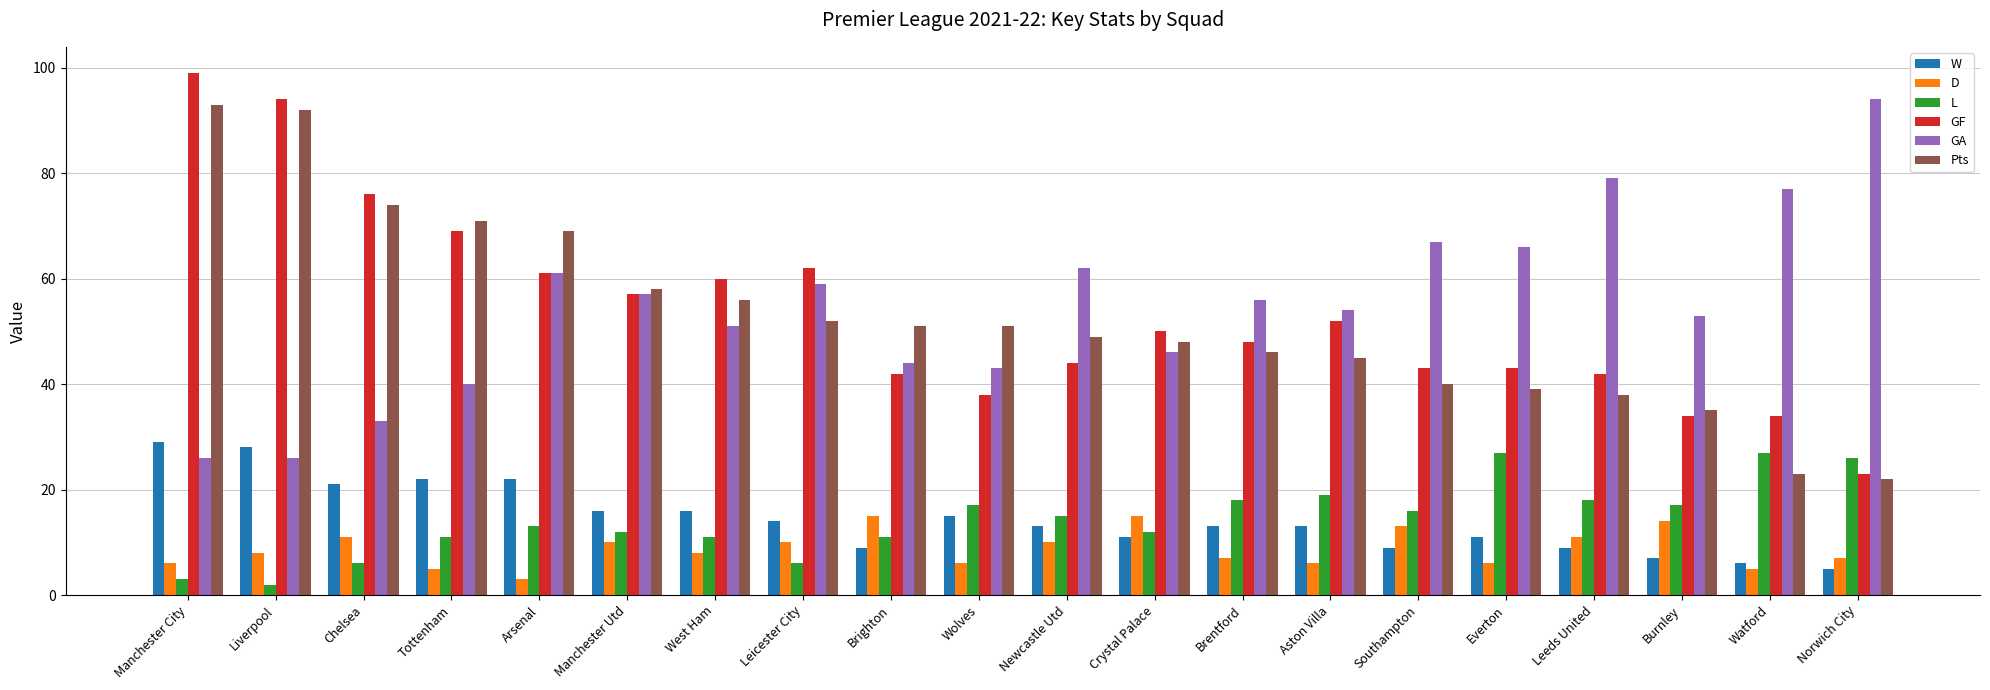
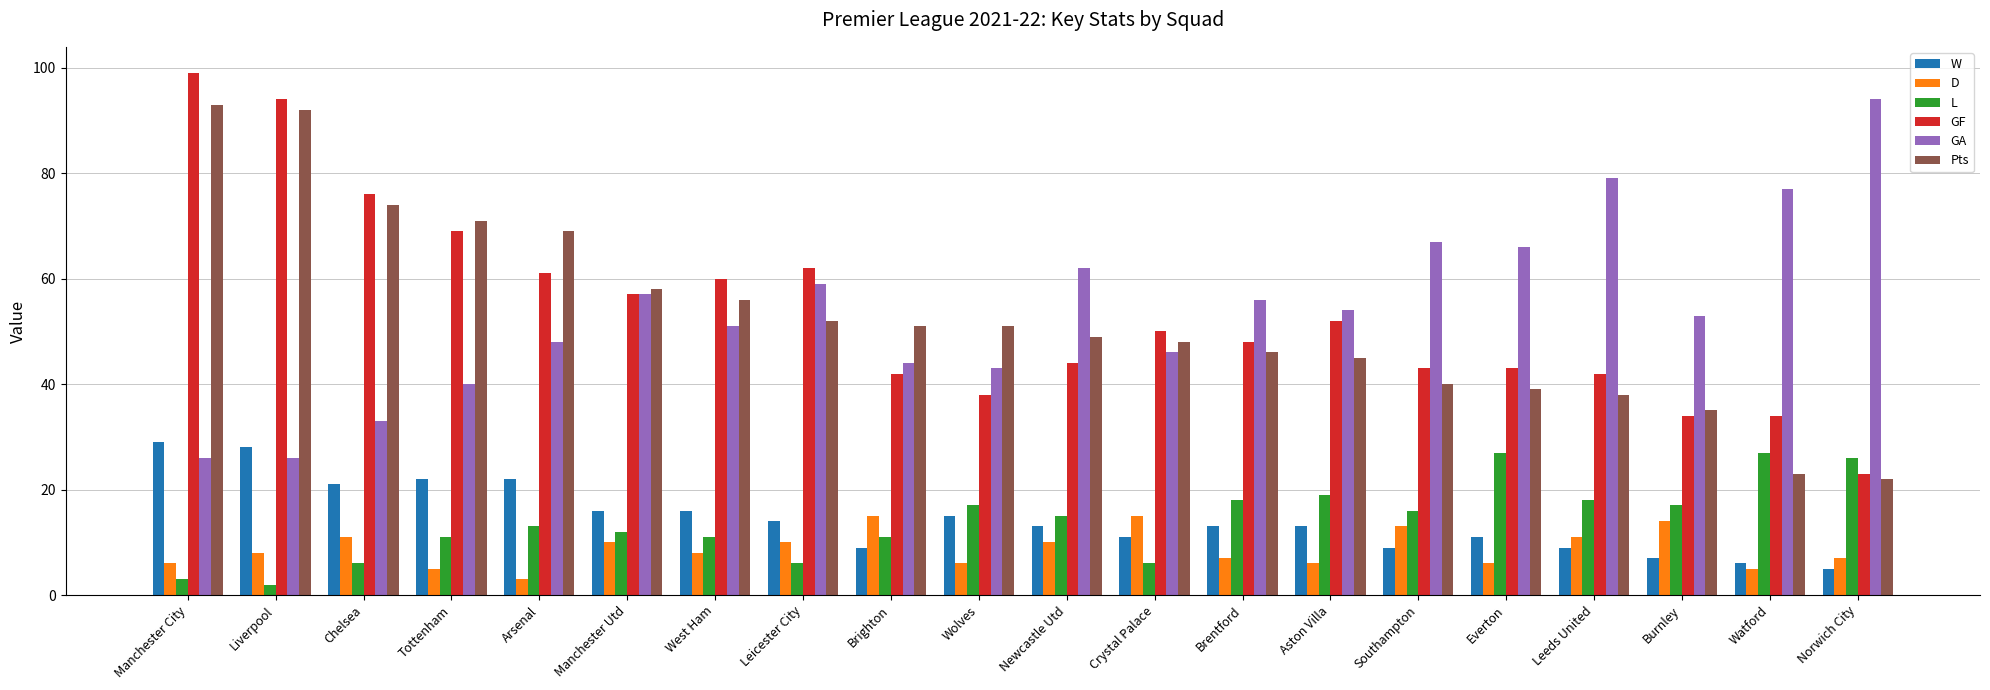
  {
    "W": {
      "Manchester City": 29,
      "Liverpool": 28,
      "Chelsea": 21,
      "Tottenham": 22,
      "Arsenal": 22,
      "Manchester Utd": 16,
      "West Ham": 16,
      "Leicester City": 14,
      "Brighton": 9,
      "Wolves": 15,
      "Newcastle Utd": 13,
      "Crystal Palace": 11,
      "Brentford": 13,
      "Aston Villa": 13,
      "Southampton": 9,
      "Everton": 11,
      "Leeds United": 9,
      "Burnley": 7,
      "Watford": 6,
      "Norwich City": 5
    },
    "D": {
      "Manchester City": 6,
      "Liverpool": 8,
      "Chelsea": 11,
      "Tottenham": 5,
      "Arsenal": 3,
      "Manchester Utd": 10,
      "West Ham": 8,
      "Leicester City": 10,
      "Brighton": 15,
      "Wolves": 6,
      "Newcastle Utd": 10,
      "Crystal Palace": 15,
      "Brentford": 7,
      "Aston Villa": 6,
      "Southampton": 13,
      "Everton": 6,
      "Leeds United": 11,
      "Burnley": 14,
      "Watford": 5,
      "Norwich City": 7
    },
    "L": {
      "Manchester City": 3,
      "Liverpool": 2,
      "Chelsea": 6,
      "Tottenham": 11,
      "Arsenal": 13,
      "Manchester Utd": 12,
      "West Ham": 11,
      "Leicester City": 6,
      "Brighton": 11,
      "Wolves": 17,
      "Newcastle Utd": 15,
-     "Crystal Palace": 12,
+     "Crystal Palace": 6,
      "Brentford": 18,
      "Aston Villa": 19,
      "Southampton": 16,
      "Everton": 27,
      "Leeds United": 18,
      "Burnley": 17,
      "Watford": 27,
      "Norwich City": 26
    },
    "GF": {
      "Manchester City": 99,
      "Liverpool": 94,
      "Chelsea": 76,
      "Tottenham": 69,
      "Arsenal": 61,
      "Manchester Utd": 57,
      "West Ham": 60,
      "Leicester City": 62,
      "Brighton": 42,
      "Wolves": 38,
      "Newcastle Utd": 44,
      "Crystal Palace": 50,
      "Brentford": 48,
      "Aston Villa": 52,
      "Southampton": 43,
      "Everton": 43,
      "Leeds United": 42,
      "Burnley": 34,
      "Watford": 34,
      "Norwich City": 23
    },
    "GA": {
      "Manchester City": 26,
      "Liverpool": 26,
      "Chelsea": 33,
      "Tottenham": 40,
-     "Arsenal": 61,
+     "Arsenal": 48,
      "Manchester Utd": 57,
      "West Ham": 51,
      "Leicester City": 59,
      "Brighton": 44,
      "Wolves": 43,
      "Newcastle Utd": 62,
      "Crystal Palace": 46,
      "Brentford": 56,
      "Aston Villa": 54,
      "Southampton": 67,
      "Everton": 66,
      "Leeds United": 79,
      "Burnley": 53,
      "Watford": 77,
      "Norwich City": 94
    },
    "Pts": {
      "Manchester City": 93,
      "Liverpool": 92,
      "Chelsea": 74,
      "Tottenham": 71,
      "Arsenal": 69,
      "Manchester Utd": 58,
      "West Ham": 56,
      "Leicester City": 52,
      "Brighton": 51,
      "Wolves": 51,
      "Newcastle Utd": 49,
      "Crystal Palace": 48,
      "Brentford": 46,
      "Aston Villa": 45,
      "Southampton": 40,
      "Everton": 39,
      "Leeds United": 38,
      "Burnley": 35,
      "Watford": 23,
      "Norwich City": 22
    }
  }
